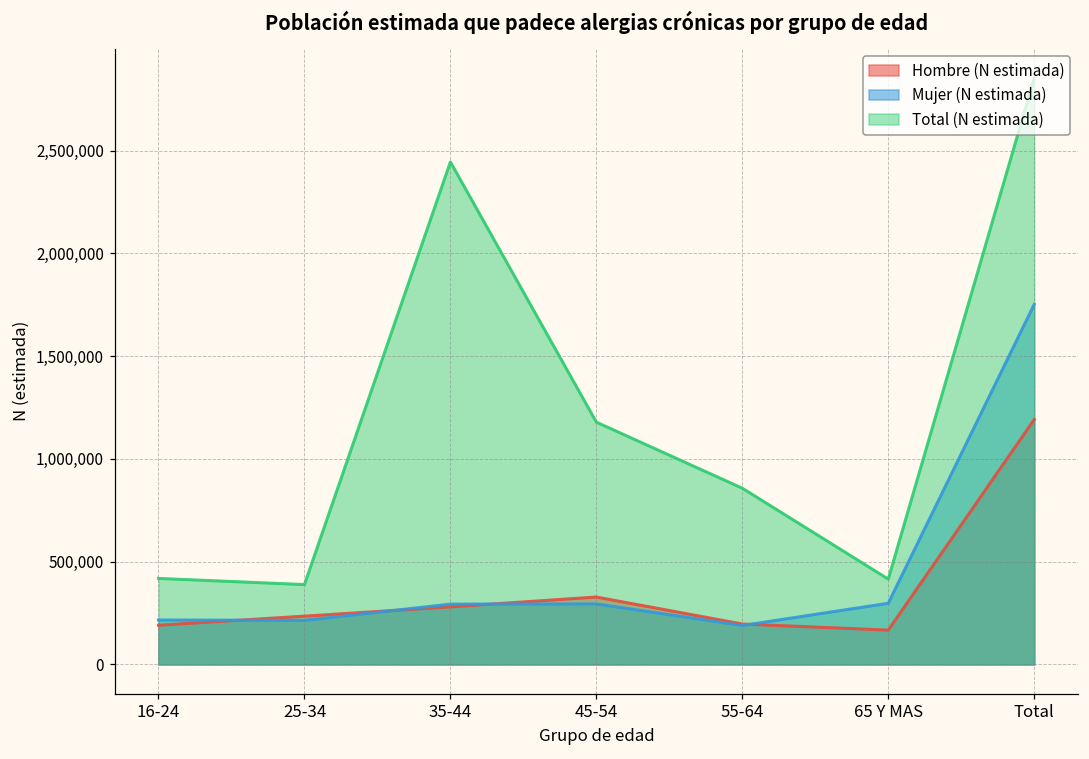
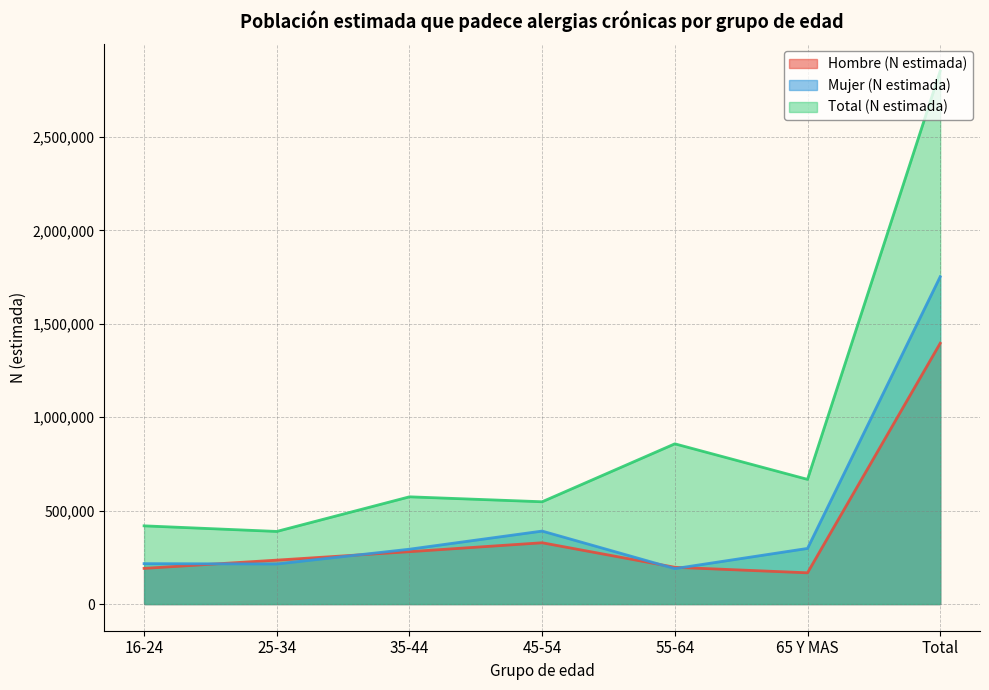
  {
    "Hombre (N estimada)": {
      "16-24": "190,000",
      "25-34": "240,000",
      "45-54": "330,000",
      "65 Y MAS": "170,000",
-     "Total": "1,190,000"
+     "Total": "1,400,000"
    },
    "Mujer (N estimada)": {
      "16-24": "220,000",
      "25-34": "210,000",
-     "45-54": "290,000",
+     "45-54": "390,000",
      "65 Y MAS": "300,000",
      "Total": "1,750,000"
    },
    "Total (N estimada)": {
      "16-24": "420,000",
      "25-34": "390,000",
-     "35-44": "2,450,000",
-     "45-54": "1,180,000",
+     "35-44": "570,000",
+     "45-54": "550,000",
      "55-64": "860,000",
-     "65 Y MAS": "420,000"
+     "65 Y MAS": "670,000"
    }
  }
